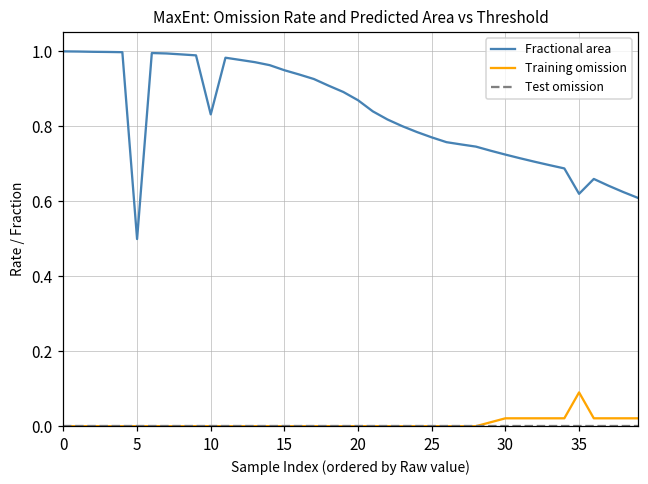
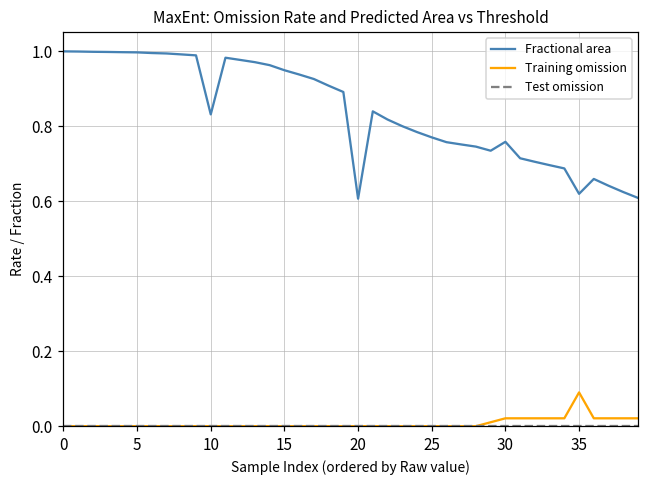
  {
    "Fractional area": {
      "0": 1.00,
-     "5": 0.50,
+     "5": 1.00,
      "10": 0.83,
      "15": 0.95,
-     "20": 0.87,
+     "20": 0.61,
      "25": 0.77,
-     "30": 0.72,
+     "30": 0.76,
      "35": 0.62
    },
    "Training omission": {
      "30": 0.02,
      "35": 0.09
    },
    "Test omission": {
      "30": 0.00,
      "35": 0.00
    }
  }
